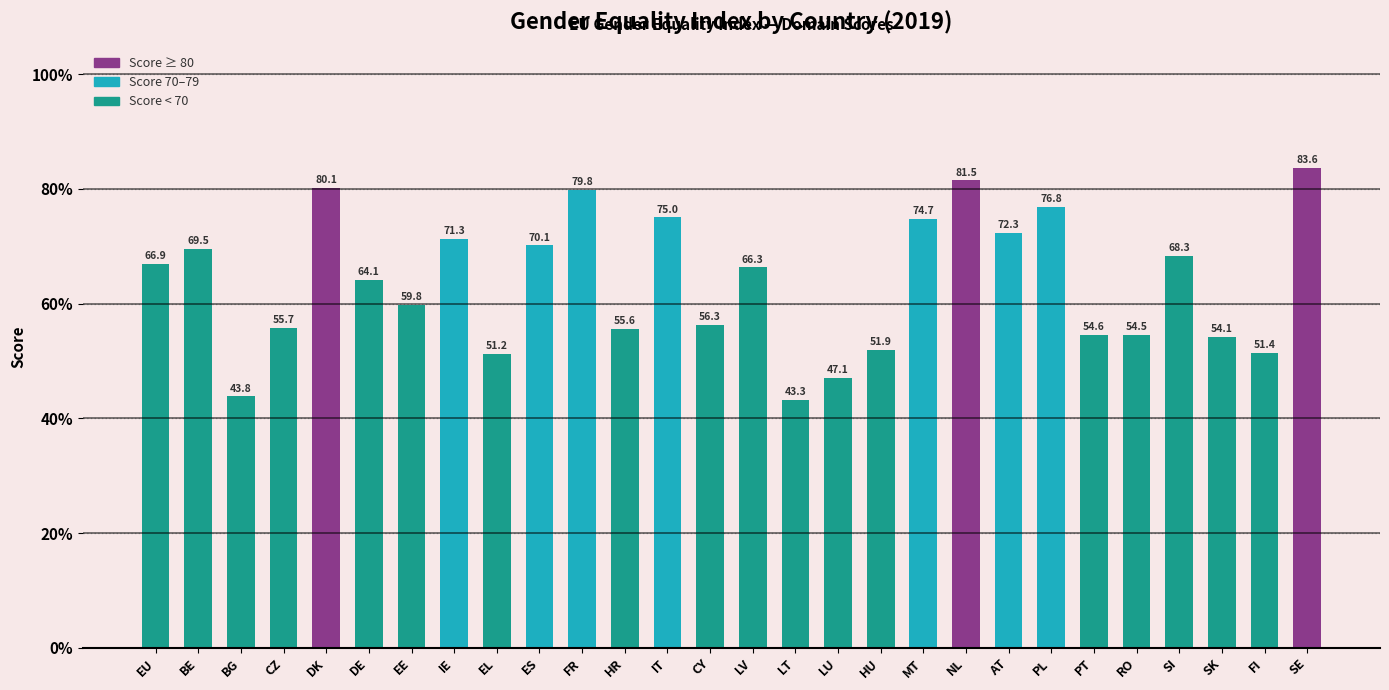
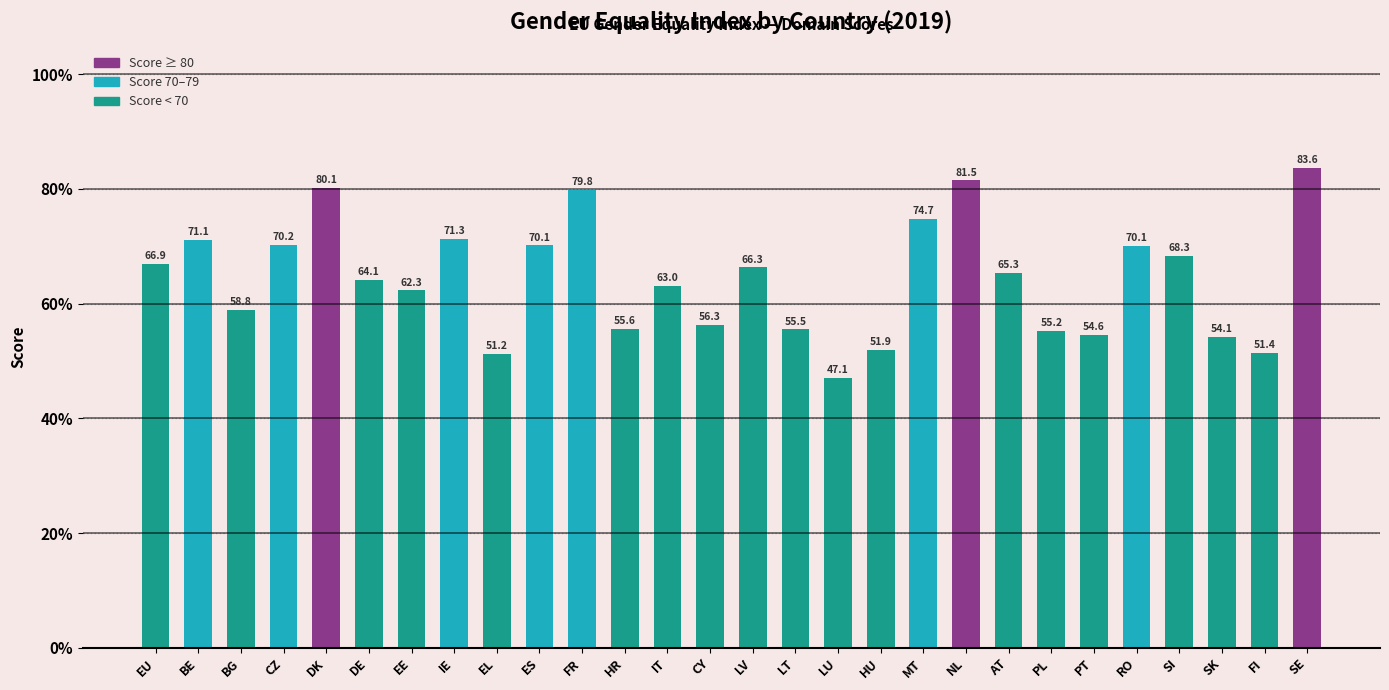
  {
    "EU": 66.9,
-   "BE": 69.5,
-   "BG": 43.8,
-   "CZ": 55.7,
+   "BE": 71.1,
+   "BG": 58.8,
+   "CZ": 70.2,
    "DK": 80.1,
    "DE": 64.1,
-   "EE": 59.8,
+   "EE": 62.3,
    "IE": 71.3,
    "EL": 51.2,
    "ES": 70.1,
    "FR": 79.8,
    "HR": 55.6,
-   "IT": 75.0,
+   "IT": 63.0,
    "CY": 56.3,
    "LV": 66.3,
-   "LT": 43.3,
+   "LT": 55.5,
    "LU": 47.1,
    "HU": 51.9,
    "MT": 74.7,
    "NL": 81.5,
-   "AT": 72.3,
-   "PL": 76.8,
+   "AT": 65.3,
+   "PL": 55.2,
    "PT": 54.6,
-   "RO": 54.5,
+   "RO": 70.1,
    "SI": 68.3,
    "SK": 54.1,
    "FI": 51.4,
    "SE": 83.6
  }
